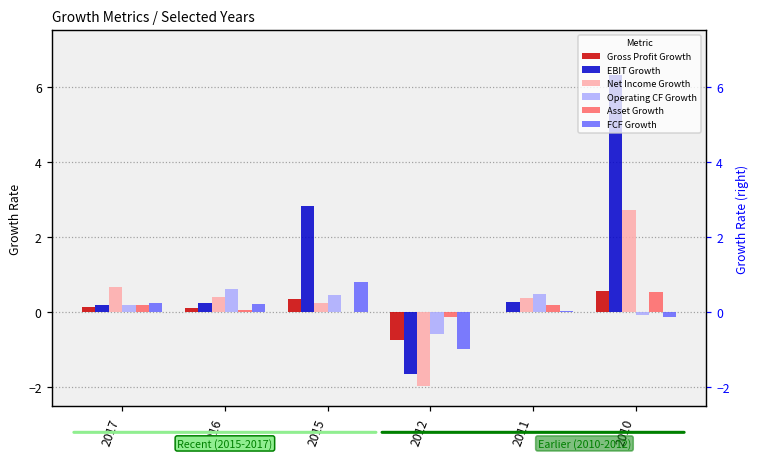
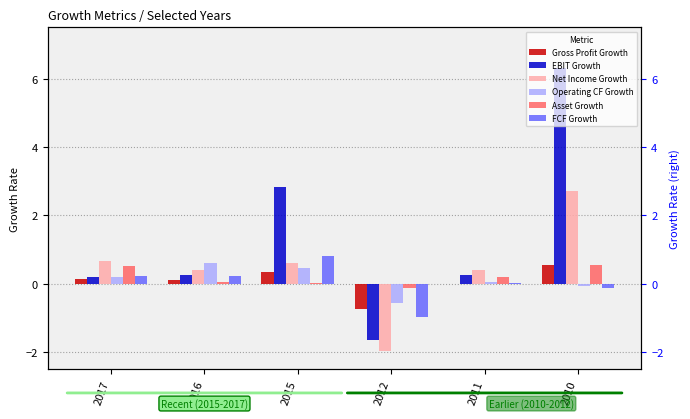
  {
    "Gross Profit Growth": {
      "2017": 0.1,
      "2016": 0.1,
      "2015": 0.3,
      "2012": -0.8,
      "2010": 0.6
    },
    "EBIT Growth": {
      "2017": 0.2,
      "2016": 0.2,
      "2015": 2.8,
      "2012": -1.6,
      "2011": 0.3
    },
    "Net Income Growth": {
      "2017": 0.7,
      "2016": 0.4,
-     "2015": 0.2,
+     "2015": 0.6,
      "2012": -2.0,
      "2011": 0.4,
      "2010": 2.7
    },
    "Operating CF Growth": {
      "2017": 0.2,
      "2016": 0.6,
      "2015": 0.5,
      "2012": -0.6,
-     "2011": 0.5,
+     "2011": 0.0,
      "2010": -0.1
    },
    "Asset Growth": {
-     "2017": 0.2,
+     "2017": 0.5,
      "2012": -0.1,
      "2011": 0.2,
      "2010": 0.5
    },
    "FCF Growth": {
      "2017": 0.2,
      "2016": 0.2,
      "2015": 0.8,
      "2012": -1.0,
      "2010": -0.1
    }
  }
